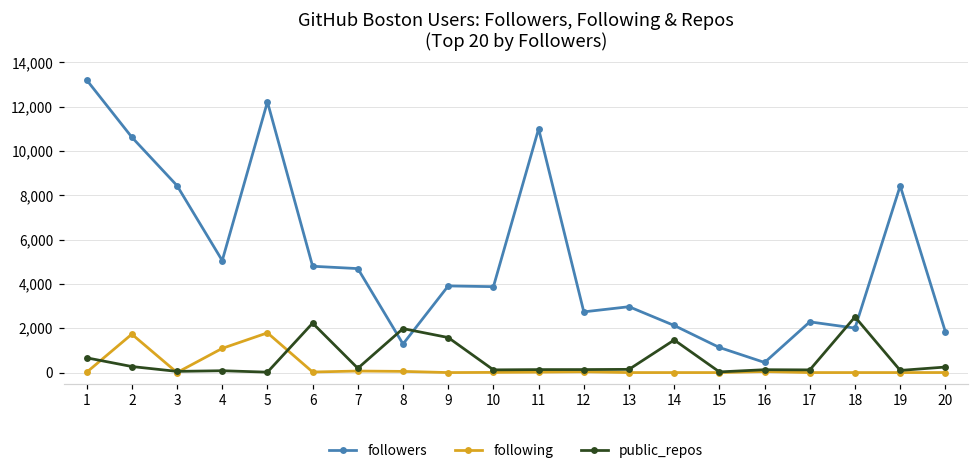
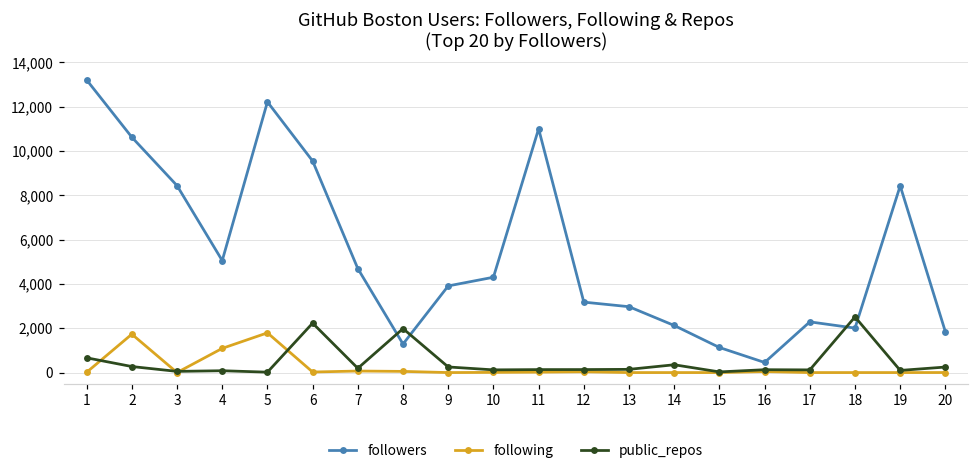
  {
    "followers": {
      "1": "13,200",
      "2": "10,600",
      "3": "8,400",
      "4": "5,100",
      "5": "12,200",
-     "6": "4,800",
+     "6": "9,500",
      "7": "4,700",
      "8": "1,300",
      "9": "3,900",
-     "10": "3,900",
+     "10": "4,300",
      "11": "11,000",
-     "12": "2,700",
+     "12": "3,200",
      "13": "3,000",
      "14": "2,100",
      "15": "1,100",
      "16": "500",
      "17": "2,300",
      "18": "2,000",
      "19": "8,400",
      "20": "1,800"
    },
    "following": {
      "1": "0",
      "2": "1,700",
      "4": "1,100",
      "5": "1,800",
      "6": "0",
      "8": "100",
      "9": "0",
      "13": "0",
      "14": "0",
      "18": "0",
      "20": "0"
    },
    "public_repos": {
      "1": "700",
      "2": "300",
      "4": "100",
      "5": "0",
      "6": "2,200",
      "8": "2,000",
-     "9": "1,600",
+     "9": "300",
      "13": "100",
-     "14": "1,500",
+     "14": "400",
      "18": "2,500",
      "20": "200"
    }
  }
